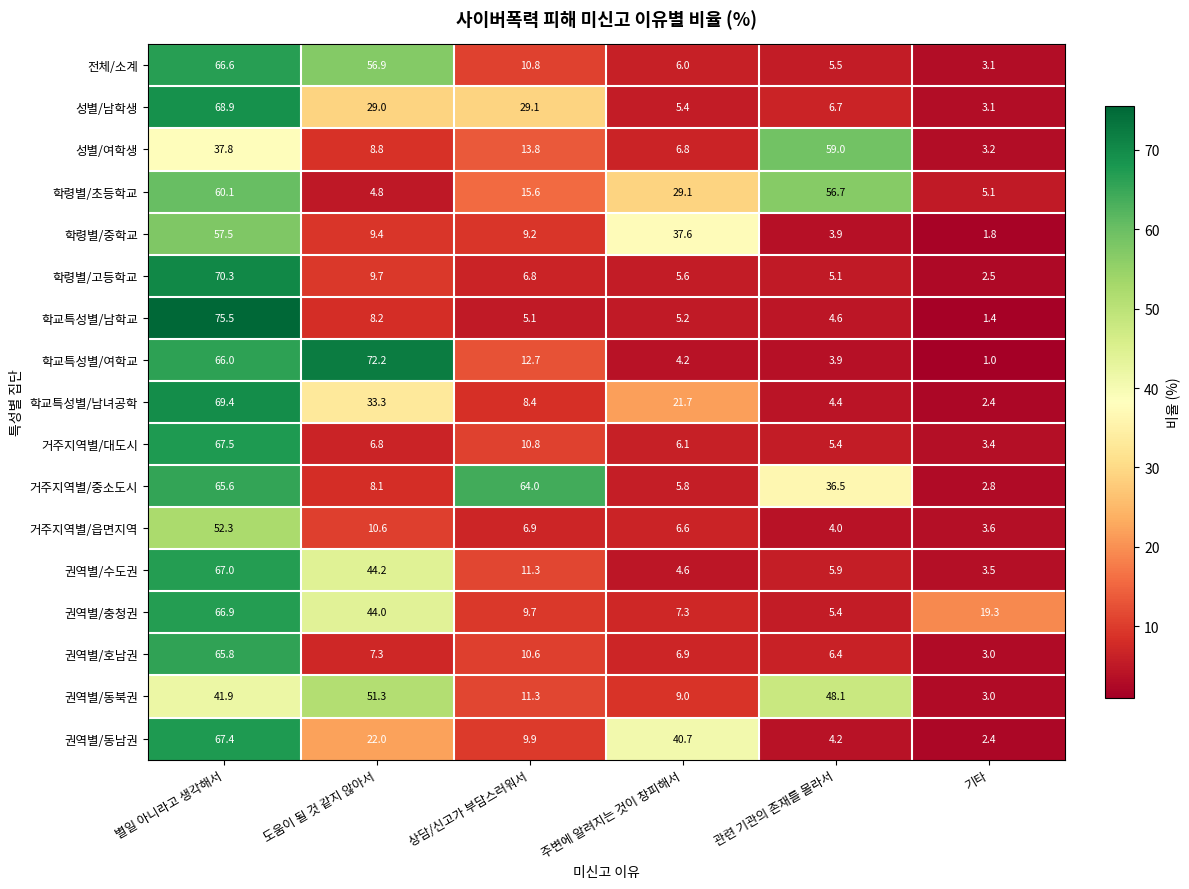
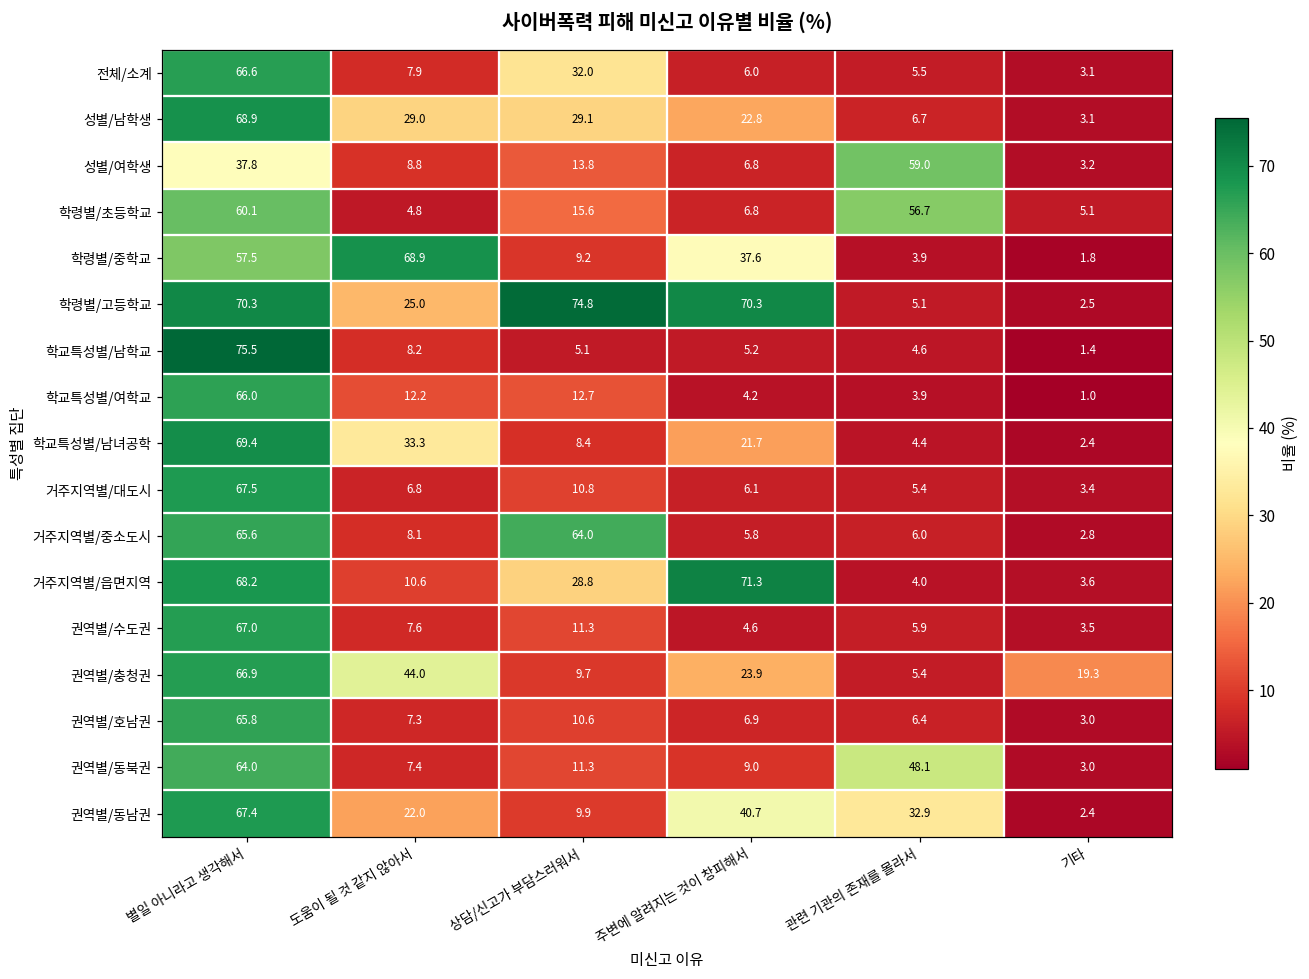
  {
    "전체/소계": {
      "별일 아니라고 생각해서": 66.6,
-     "도움이 될 것 같지 않아서": 56.9,
-     "상담/신고가 부담스러워서": 10.8,
+     "도움이 될 것 같지 않아서": 7.9,
+     "상담/신고가 부담스러워서": 32.0,
      "주변에 알려지는 것이 창피해서": 6.0,
      "관련 기관의 존재를 몰라서": 5.5,
      "기타": 3.1
    },
    "성별/남학생": {
      "별일 아니라고 생각해서": 68.9,
      "도움이 될 것 같지 않아서": 29.0,
      "상담/신고가 부담스러워서": 29.1,
-     "주변에 알려지는 것이 창피해서": 5.4,
+     "주변에 알려지는 것이 창피해서": 22.8,
      "관련 기관의 존재를 몰라서": 6.7,
      "기타": 3.1
    },
    "성별/여학생": {
      "별일 아니라고 생각해서": 37.8,
      "도움이 될 것 같지 않아서": 8.8,
      "상담/신고가 부담스러워서": 13.8,
      "주변에 알려지는 것이 창피해서": 6.8,
      "관련 기관의 존재를 몰라서": 59.0,
      "기타": 3.2
    },
    "학령별/초등학교": {
      "별일 아니라고 생각해서": 60.1,
      "도움이 될 것 같지 않아서": 4.8,
      "상담/신고가 부담스러워서": 15.6,
-     "주변에 알려지는 것이 창피해서": 29.1,
+     "주변에 알려지는 것이 창피해서": 6.8,
      "관련 기관의 존재를 몰라서": 56.7,
      "기타": 5.1
    },
    "학령별/중학교": {
      "별일 아니라고 생각해서": 57.5,
-     "도움이 될 것 같지 않아서": 9.4,
+     "도움이 될 것 같지 않아서": 68.9,
      "상담/신고가 부담스러워서": 9.2,
      "주변에 알려지는 것이 창피해서": 37.6,
      "관련 기관의 존재를 몰라서": 3.9,
      "기타": 1.8
    },
    "학령별/고등학교": {
      "별일 아니라고 생각해서": 70.3,
-     "도움이 될 것 같지 않아서": 9.7,
-     "상담/신고가 부담스러워서": 6.8,
-     "주변에 알려지는 것이 창피해서": 5.6,
+     "도움이 될 것 같지 않아서": 25.0,
+     "상담/신고가 부담스러워서": 74.8,
+     "주변에 알려지는 것이 창피해서": 70.3,
      "관련 기관의 존재를 몰라서": 5.1,
      "기타": 2.5
    },
    "학교특성별/남학교": {
      "별일 아니라고 생각해서": 75.5,
      "도움이 될 것 같지 않아서": 8.2,
      "상담/신고가 부담스러워서": 5.1,
      "주변에 알려지는 것이 창피해서": 5.2,
      "관련 기관의 존재를 몰라서": 4.6,
      "기타": 1.4
    },
    "학교특성별/여학교": {
      "별일 아니라고 생각해서": 66.0,
-     "도움이 될 것 같지 않아서": 72.2,
+     "도움이 될 것 같지 않아서": 12.2,
      "상담/신고가 부담스러워서": 12.7,
      "주변에 알려지는 것이 창피해서": 4.2,
      "관련 기관의 존재를 몰라서": 3.9,
      "기타": 1.0
    },
    "학교특성별/남녀공학": {
      "별일 아니라고 생각해서": 69.4,
      "도움이 될 것 같지 않아서": 33.3,
      "상담/신고가 부담스러워서": 8.4,
      "주변에 알려지는 것이 창피해서": 21.7,
      "관련 기관의 존재를 몰라서": 4.4,
      "기타": 2.4
    },
    "거주지역별/대도시": {
      "별일 아니라고 생각해서": 67.5,
      "도움이 될 것 같지 않아서": 6.8,
      "상담/신고가 부담스러워서": 10.8,
      "주변에 알려지는 것이 창피해서": 6.1,
      "관련 기관의 존재를 몰라서": 5.4,
      "기타": 3.4
    },
    "거주지역별/중소도시": {
      "별일 아니라고 생각해서": 65.6,
      "도움이 될 것 같지 않아서": 8.1,
      "상담/신고가 부담스러워서": 64.0,
      "주변에 알려지는 것이 창피해서": 5.8,
-     "관련 기관의 존재를 몰라서": 36.5,
+     "관련 기관의 존재를 몰라서": 6.0,
      "기타": 2.8
    },
    "거주지역별/읍면지역": {
-     "별일 아니라고 생각해서": 52.3,
+     "별일 아니라고 생각해서": 68.2,
      "도움이 될 것 같지 않아서": 10.6,
-     "상담/신고가 부담스러워서": 6.9,
-     "주변에 알려지는 것이 창피해서": 6.6,
+     "상담/신고가 부담스러워서": 28.8,
+     "주변에 알려지는 것이 창피해서": 71.3,
      "관련 기관의 존재를 몰라서": 4.0,
      "기타": 3.6
    },
    "권역별/수도권": {
      "별일 아니라고 생각해서": 67.0,
-     "도움이 될 것 같지 않아서": 44.2,
+     "도움이 될 것 같지 않아서": 7.6,
      "상담/신고가 부담스러워서": 11.3,
      "주변에 알려지는 것이 창피해서": 4.6,
      "관련 기관의 존재를 몰라서": 5.9,
      "기타": 3.5
    },
    "권역별/충청권": {
      "별일 아니라고 생각해서": 66.9,
      "도움이 될 것 같지 않아서": 44.0,
      "상담/신고가 부담스러워서": 9.7,
-     "주변에 알려지는 것이 창피해서": 7.3,
+     "주변에 알려지는 것이 창피해서": 23.9,
      "관련 기관의 존재를 몰라서": 5.4,
      "기타": 19.3
    },
    "권역별/호남권": {
      "별일 아니라고 생각해서": 65.8,
      "도움이 될 것 같지 않아서": 7.3,
      "상담/신고가 부담스러워서": 10.6,
      "주변에 알려지는 것이 창피해서": 6.9,
      "관련 기관의 존재를 몰라서": 6.4,
      "기타": 3.0
    },
    "권역별/동북권": {
-     "별일 아니라고 생각해서": 41.9,
-     "도움이 될 것 같지 않아서": 51.3,
+     "별일 아니라고 생각해서": 64.0,
+     "도움이 될 것 같지 않아서": 7.4,
      "상담/신고가 부담스러워서": 11.3,
      "주변에 알려지는 것이 창피해서": 9.0,
      "관련 기관의 존재를 몰라서": 48.1,
      "기타": 3.0
    },
    "권역별/동남권": {
      "별일 아니라고 생각해서": 67.4,
      "도움이 될 것 같지 않아서": 22.0,
      "상담/신고가 부담스러워서": 9.9,
      "주변에 알려지는 것이 창피해서": 40.7,
-     "관련 기관의 존재를 몰라서": 4.2,
+     "관련 기관의 존재를 몰라서": 32.9,
      "기타": 2.4
    }
  }
